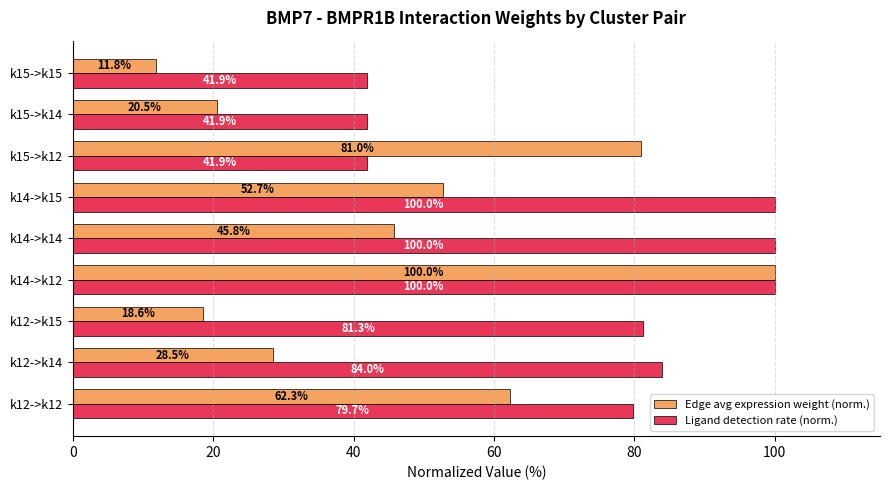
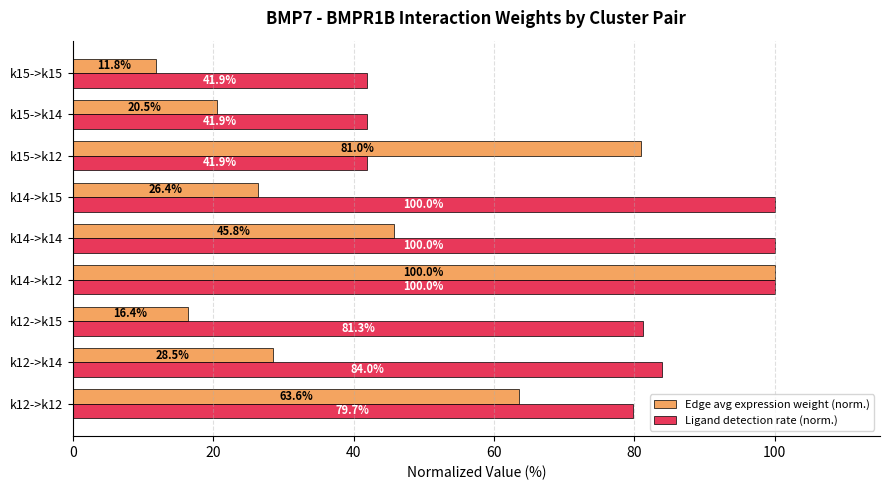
  {
    "Edge avg expression weight (norm.)": {
      "k15->k15": "11.8%",
      "k15->k14": "20.5%",
      "k15->k12": "81.0%",
-     "k14->k15": "52.7%",
+     "k14->k15": "26.4%",
      "k14->k14": "45.8%",
      "k14->k12": "100.0%",
-     "k12->k15": "18.6%",
+     "k12->k15": "16.4%",
      "k12->k14": "28.5%",
-     "k12->k12": "62.3%"
+     "k12->k12": "63.6%"
    },
    "Ligand detection rate (norm.)": {
      "k15->k15": "41.9%",
      "k15->k14": "41.9%",
      "k15->k12": "41.9%",
      "k14->k15": "100.0%",
      "k14->k14": "100.0%",
      "k14->k12": "100.0%",
      "k12->k15": "81.3%",
      "k12->k14": "84.0%",
      "k12->k12": "79.7%"
    }
  }
